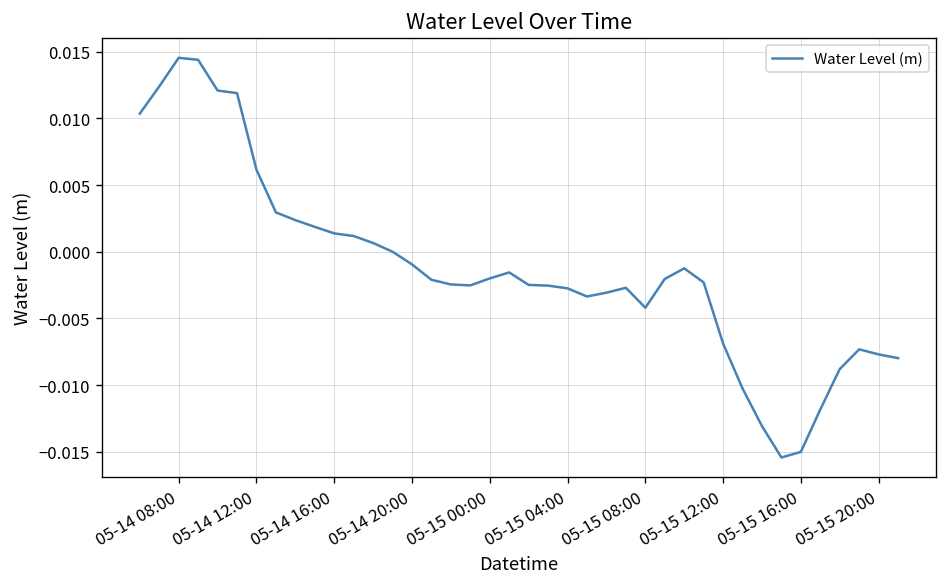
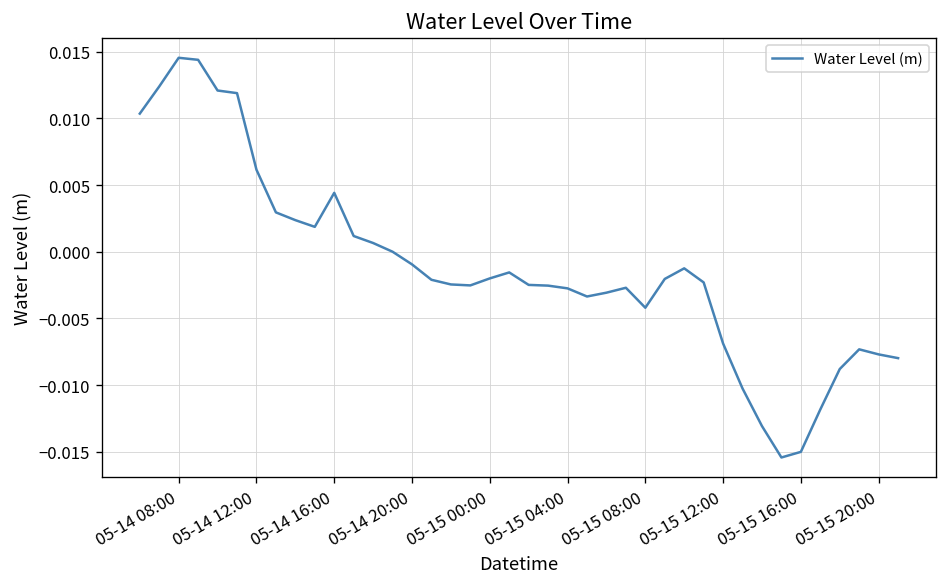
  {
    "05-14 08:00": 0.0145,
    "05-14 12:00": 0.0062,
-   "05-14 16:00": 0.0014,
+   "05-14 16:00": 0.0044,
    "05-14 20:00": -0.0009,
    "05-15 00:00": -0.0020,
    "05-15 04:00": -0.0027,
    "05-15 08:00": -0.0042,
    "05-15 12:00": -0.0069,
    "05-15 16:00": -0.0150,
    "05-15 20:00": -0.0077
  }
